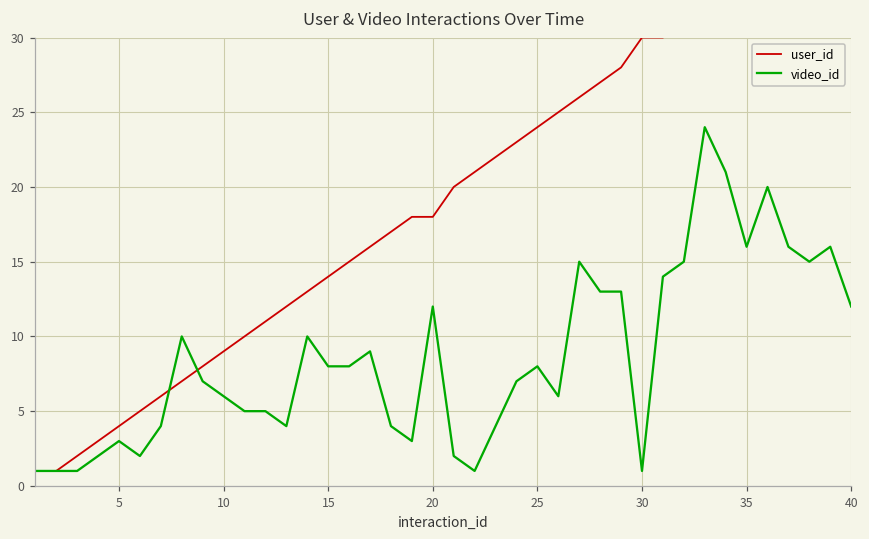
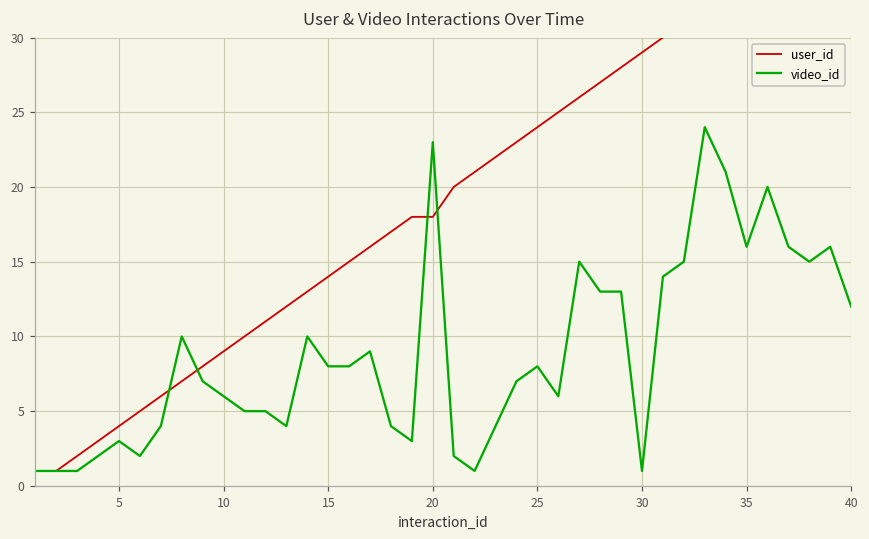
  {
    "user_id": {
      "5": 4,
      "10": 9,
      "15": 14,
      "20": 18,
      "25": 24,
-     "30": 30
+     "30": 29
    },
    "video_id": {
      "5": 3,
      "10": 6,
      "15": 8,
-     "20": 12,
+     "20": 23,
      "25": 8,
      "30": 1,
      "35": 16,
      "40": 12
    }
  }
